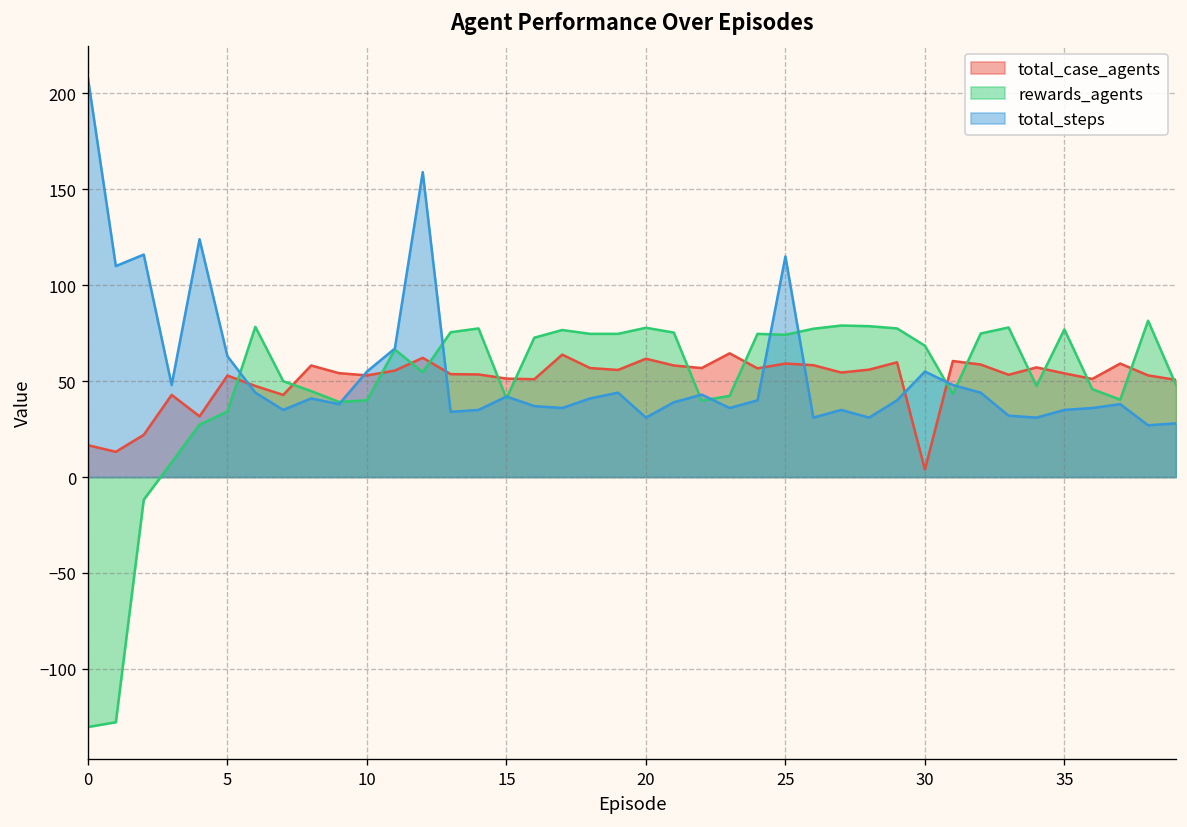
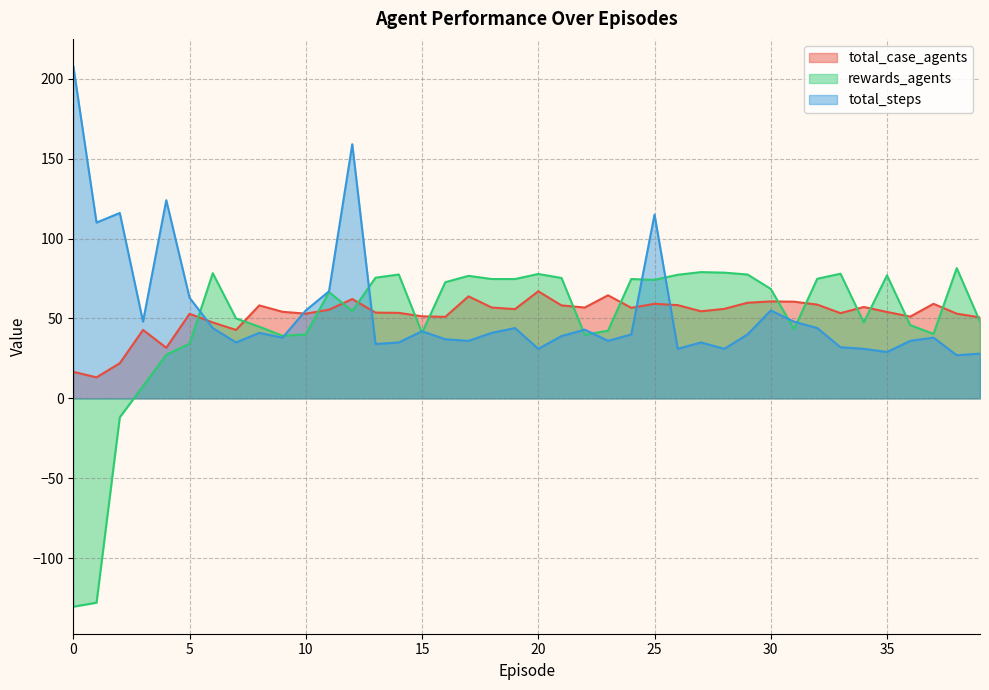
  {
    "total_case_agents": {
      "0": 17,
      "5": 53,
      "10": 53,
      "15": 51,
-     "20": 62,
+     "20": 67,
      "25": 59,
-     "30": 4,
+     "30": 61,
      "35": 54
    },
    "total_steps": {
      "0": 208,
      "5": 63,
      "10": 55,
      "20": 31,
      "25": 115,
      "30": 55,
-     "35": 35
+     "35": 29
    }
  }
